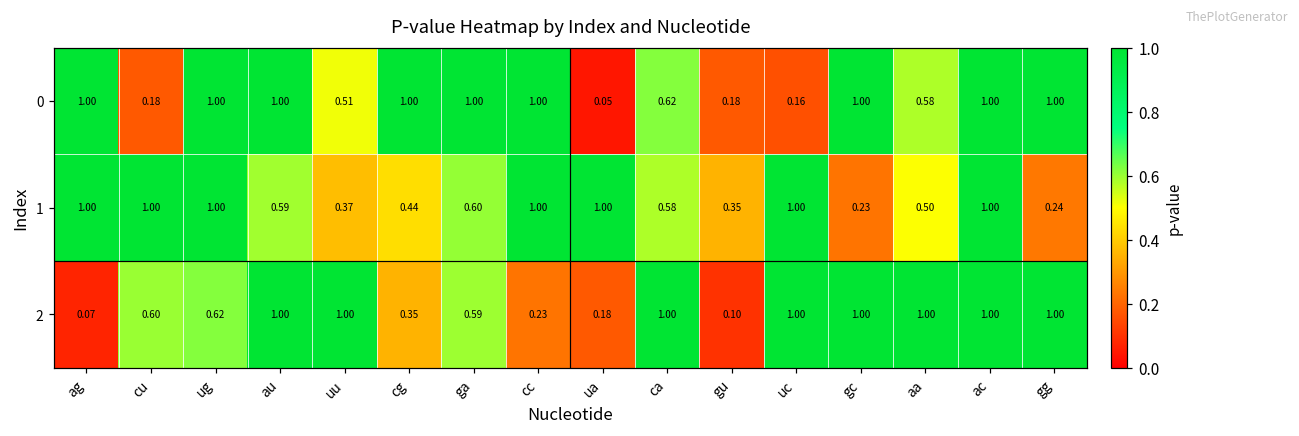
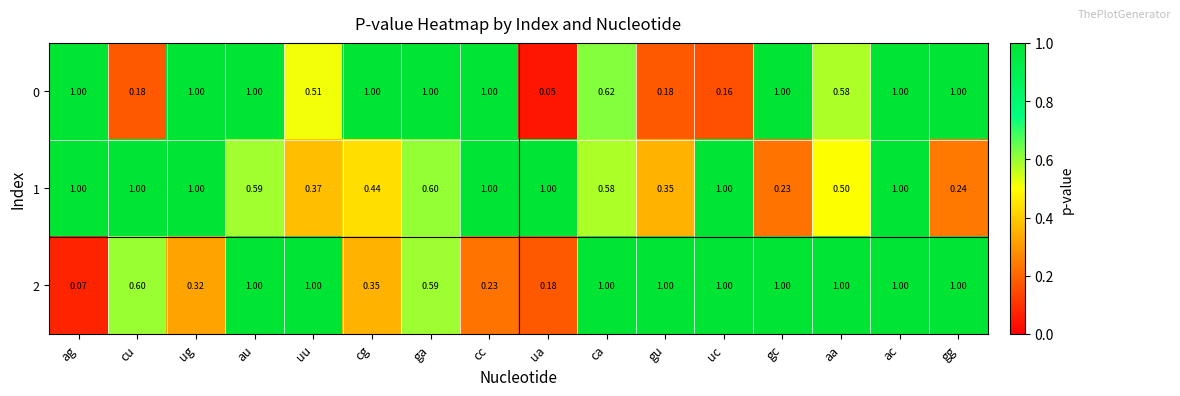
  {
    "0": {
      "ag": 1.00,
      "cu": 0.18,
      "ug": 1.00,
      "au": 1.00,
      "uu": 0.51,
      "cg": 1.00,
      "ga": 1.00,
      "cc": 1.00,
      "ua": 0.05,
      "ca": 0.62,
      "gu": 0.18,
      "uc": 0.16,
      "gc": 1.00,
      "aa": 0.58,
      "ac": 1.00,
      "gg": 1.00
    },
    "1": {
      "ag": 1.00,
      "cu": 1.00,
      "ug": 1.00,
      "au": 0.59,
      "uu": 0.37,
      "cg": 0.44,
      "ga": 0.60,
      "cc": 1.00,
      "ua": 1.00,
      "ca": 0.58,
      "gu": 0.35,
      "uc": 1.00,
      "gc": 0.23,
      "aa": 0.50,
      "ac": 1.00,
      "gg": 0.24
    },
    "2": {
      "ag": 0.07,
      "cu": 0.60,
-     "ug": 0.62,
+     "ug": 0.32,
      "au": 1.00,
      "uu": 1.00,
      "cg": 0.35,
      "ga": 0.59,
      "cc": 0.23,
      "ua": 0.18,
      "ca": 1.00,
-     "gu": 0.10,
+     "gu": 1.00,
      "uc": 1.00,
      "gc": 1.00,
      "aa": 1.00,
      "ac": 1.00,
      "gg": 1.00
    }
  }
